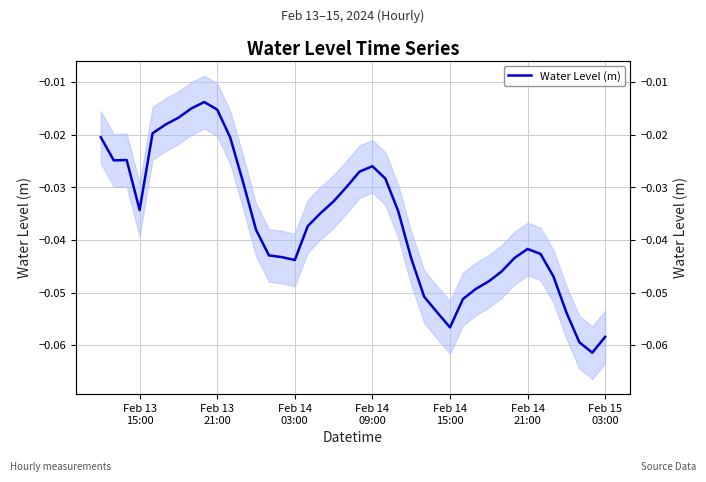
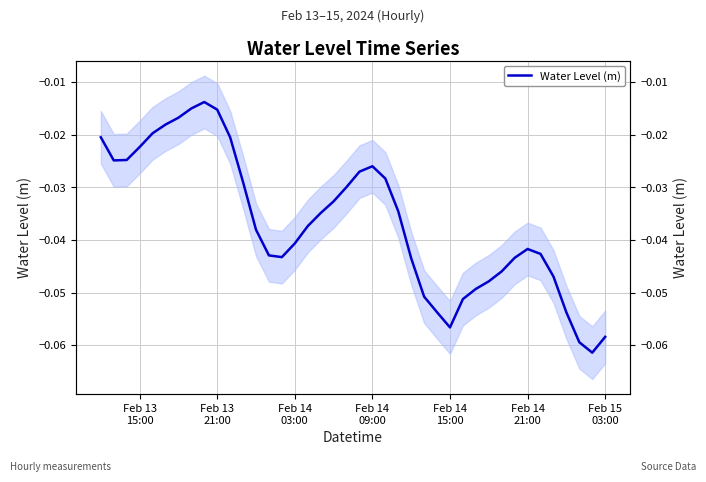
  {
    "Water Level (m)": {
-     "Feb 13 15:00": -0.034,
+     "Feb 13 15:00": -0.022,
      "Feb 13 21:00": -0.015,
-     "Feb 14 03:00": -0.044,
+     "Feb 14 03:00": -0.041,
      "Feb 14 09:00": -0.026,
      "Feb 14 15:00": -0.057,
      "Feb 14 21:00": -0.042,
      "Feb 15 03:00": -0.058
    }
  }
